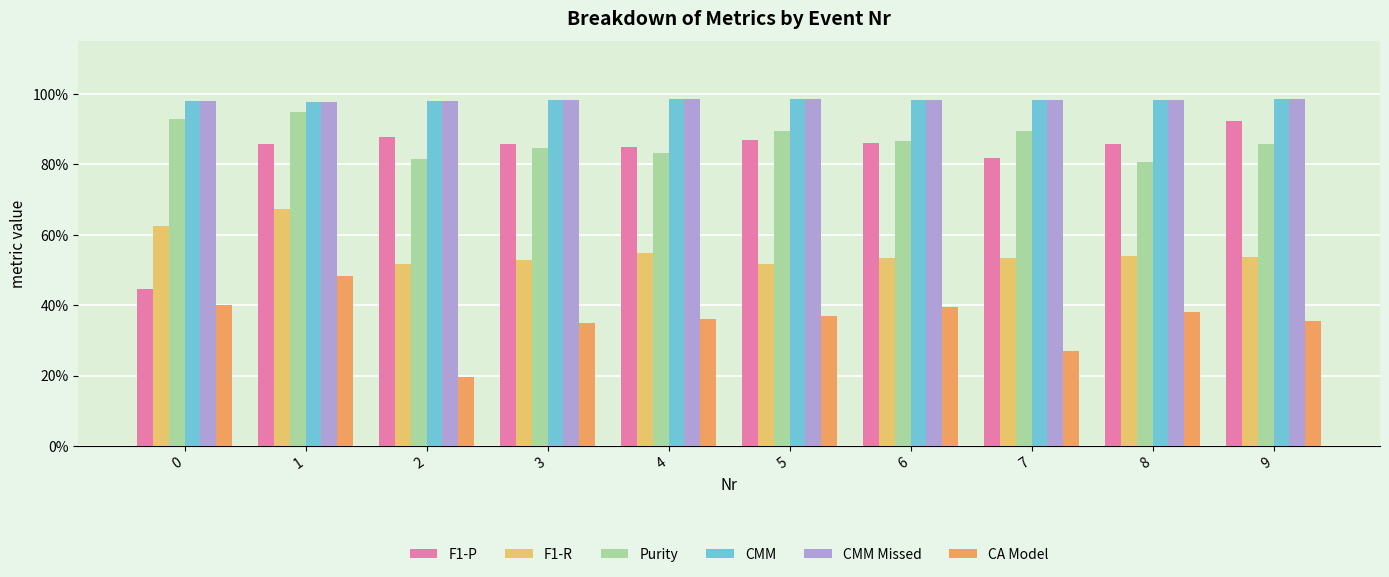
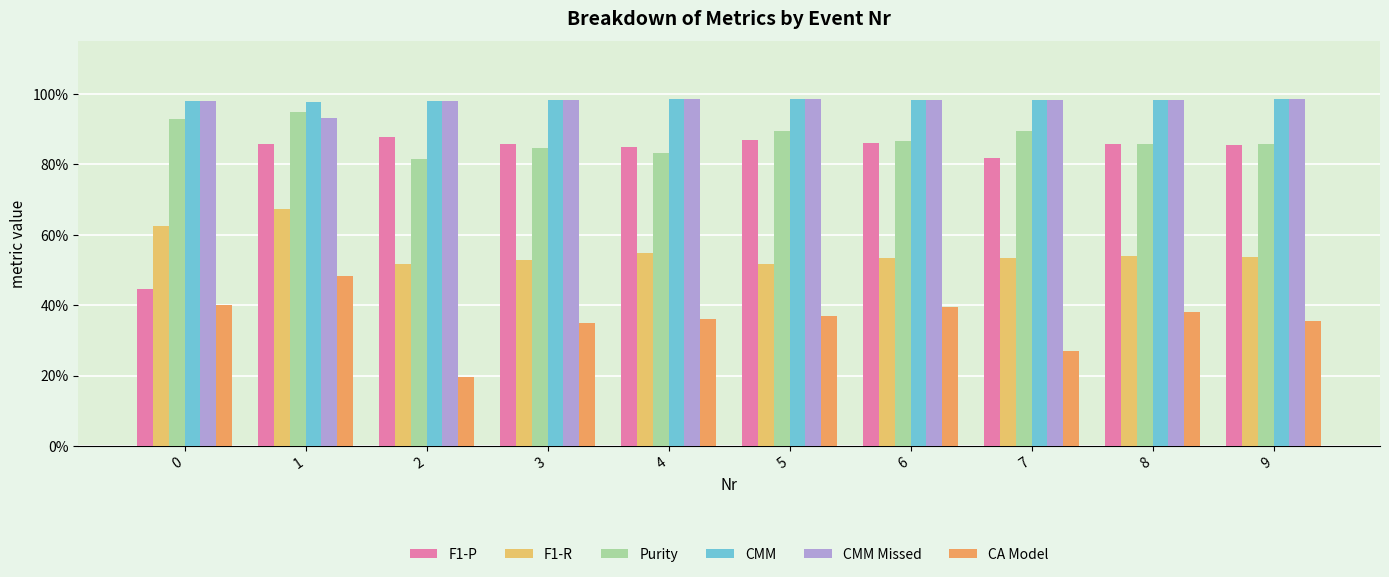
  {
    "F1-P": {
      "0": "45%",
      "1": "86%",
      "2": "88%",
      "3": "86%",
      "4": "85%",
      "5": "87%",
      "6": "86%",
      "7": "82%",
      "8": "86%",
-     "9": "92%"
+     "9": "86%"
    },
    "Purity": {
      "0": "93%",
      "1": "95%",
      "2": "82%",
      "3": "85%",
      "4": "83%",
      "5": "89%",
      "6": "87%",
      "7": "90%",
-     "8": "81%",
+     "8": "86%",
      "9": "86%"
    },
    "CMM": {
      "0": "98%",
      "1": "98%",
      "2": "98%",
      "3": "98%",
      "4": "99%",
      "5": "99%",
      "6": "98%",
      "7": "98%",
      "8": "98%",
      "9": "99%"
    },
    "CMM Missed": {
      "0": "98%",
-     "1": "98%",
+     "1": "93%",
      "2": "98%",
      "3": "98%",
      "4": "99%",
      "5": "99%",
      "6": "98%",
      "7": "98%",
      "8": "98%",
      "9": "99%"
    }
  }
